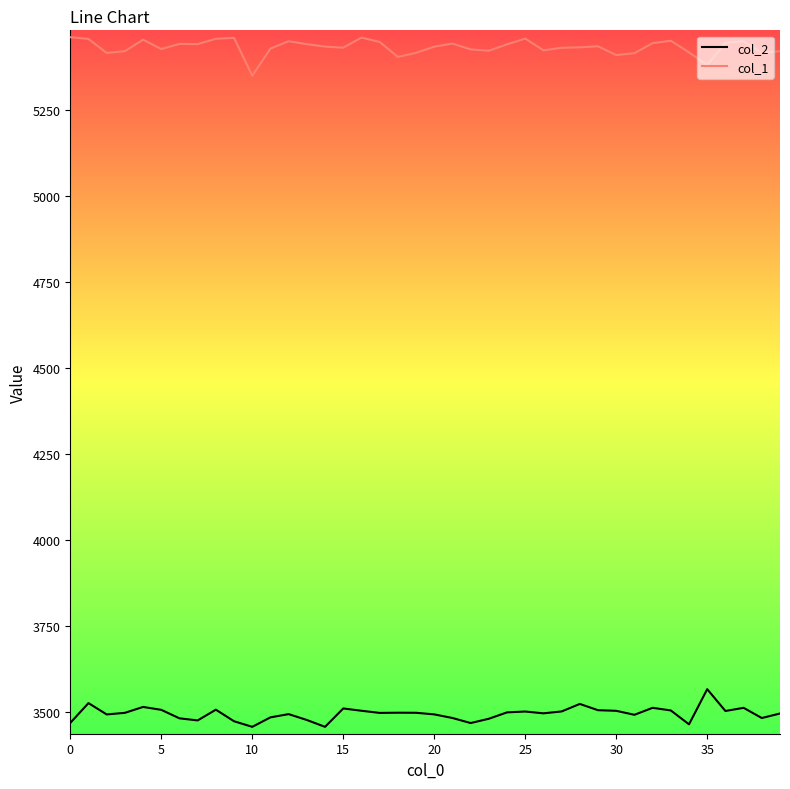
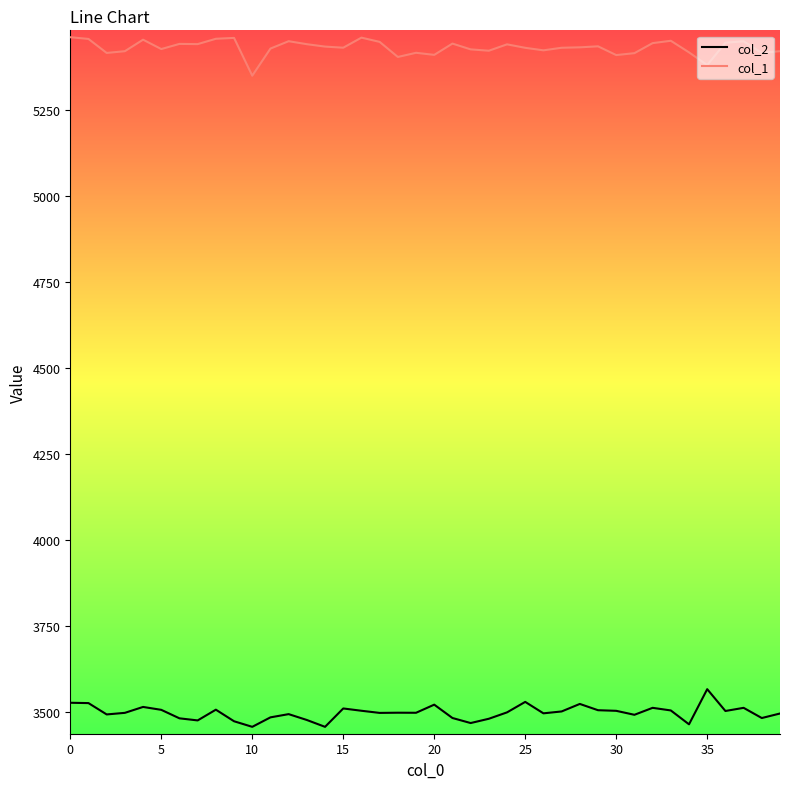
  {
    "col_2": {
-     "0": 3470,
+     "0": 3530,
      "5": 3510,
      "10": 3460,
      "15": 3510,
-     "20": 3490,
-     "25": 3500,
+     "20": 3520,
+     "25": 3530,
      "30": 3500,
      "35": 3570
    },
    "col_1": {
      "0": 5460,
      "5": 5430,
      "10": 5350,
      "15": 5430,
-     "20": 5430,
-     "25": 5460,
+     "20": 5410,
+     "25": 5430,
      "30": 5410
    }
  }
